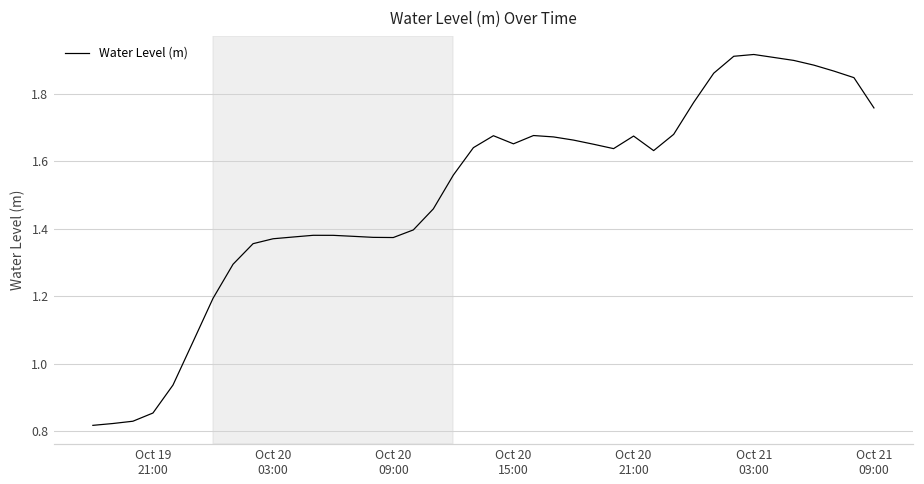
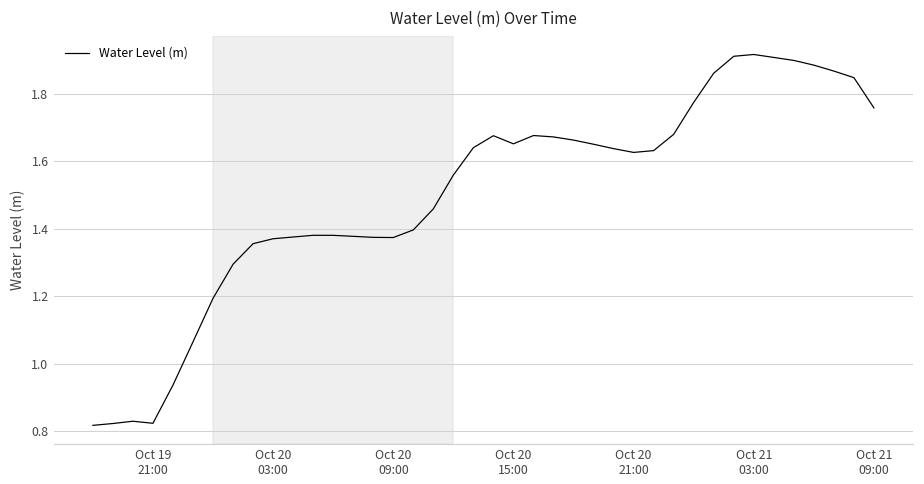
  {
-   "Oct 19 21:00": 0.85,
+   "Oct 19 21:00": 0.82,
    "Oct 20 03:00": 1.37,
    "Oct 20 09:00": 1.37,
    "Oct 20 15:00": 1.65,
-   "Oct 20 21:00": 1.67,
+   "Oct 20 21:00": 1.63,
    "Oct 21 03:00": 1.92,
    "Oct 21 09:00": 1.76
  }
